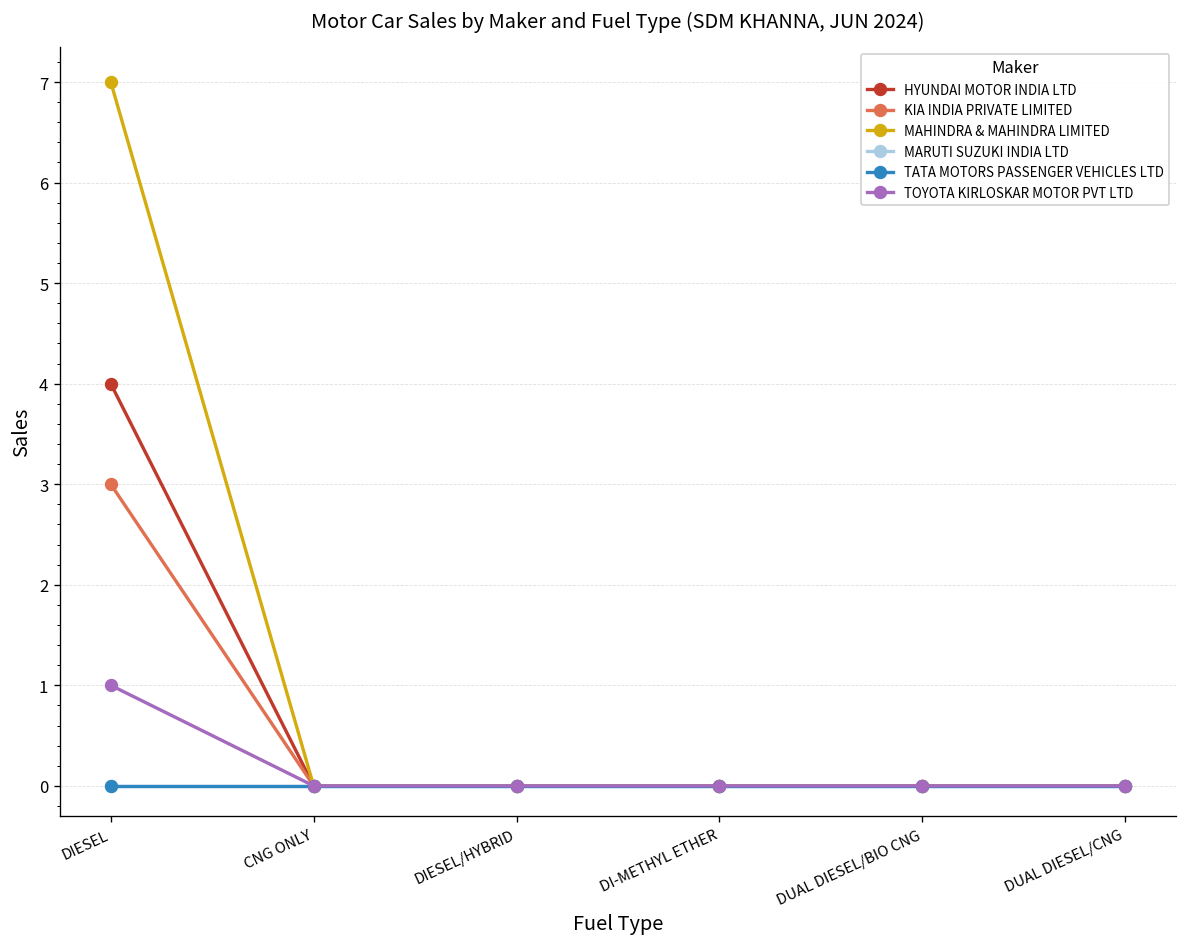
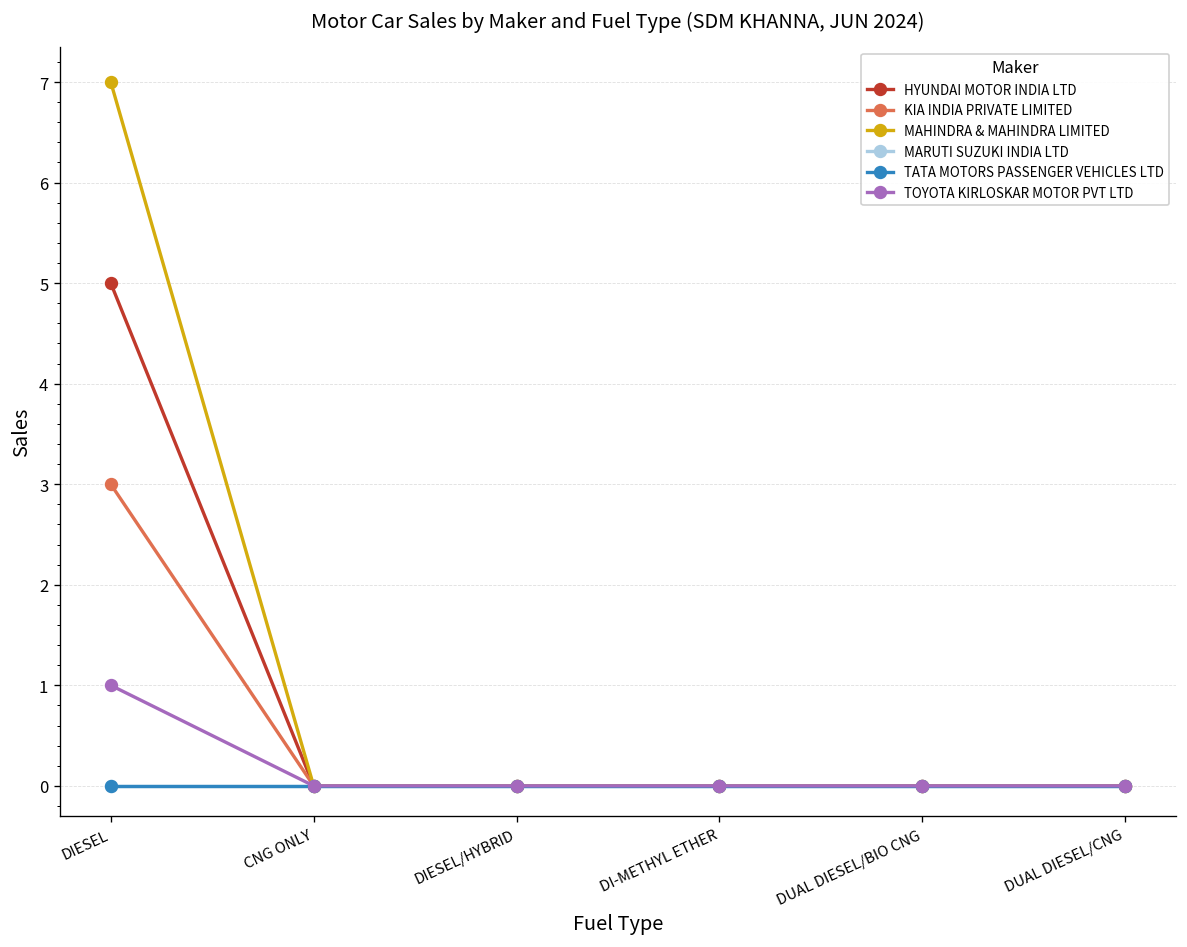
  {
    "HYUNDAI MOTOR INDIA LTD": {
-     "DIESEL": 4
+     "DIESEL": 5
    },
    "KIA INDIA PRIVATE LIMITED": {
      "DIESEL": 3
    },
    "MAHINDRA & MAHINDRA LIMITED": {
      "DIESEL": 7
    },
    "TATA MOTORS PASSENGER VEHICLES LTD": {
      "DIESEL": 0
    },
    "TOYOTA KIRLOSKAR MOTOR PVT LTD": {
      "DIESEL": 1
    }
  }
